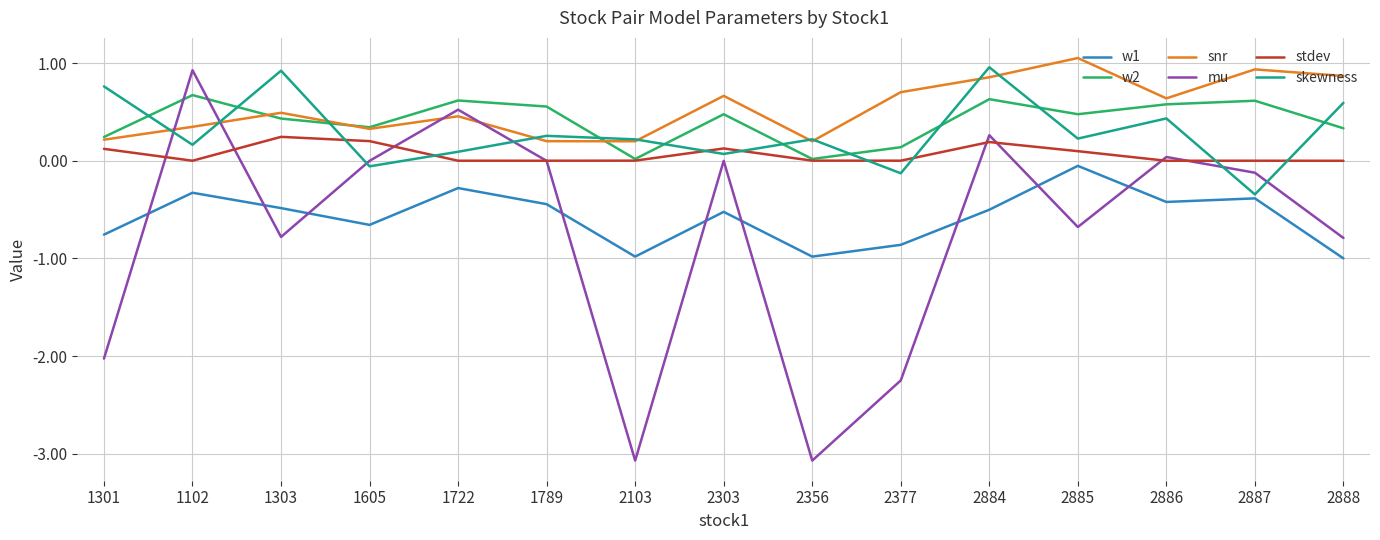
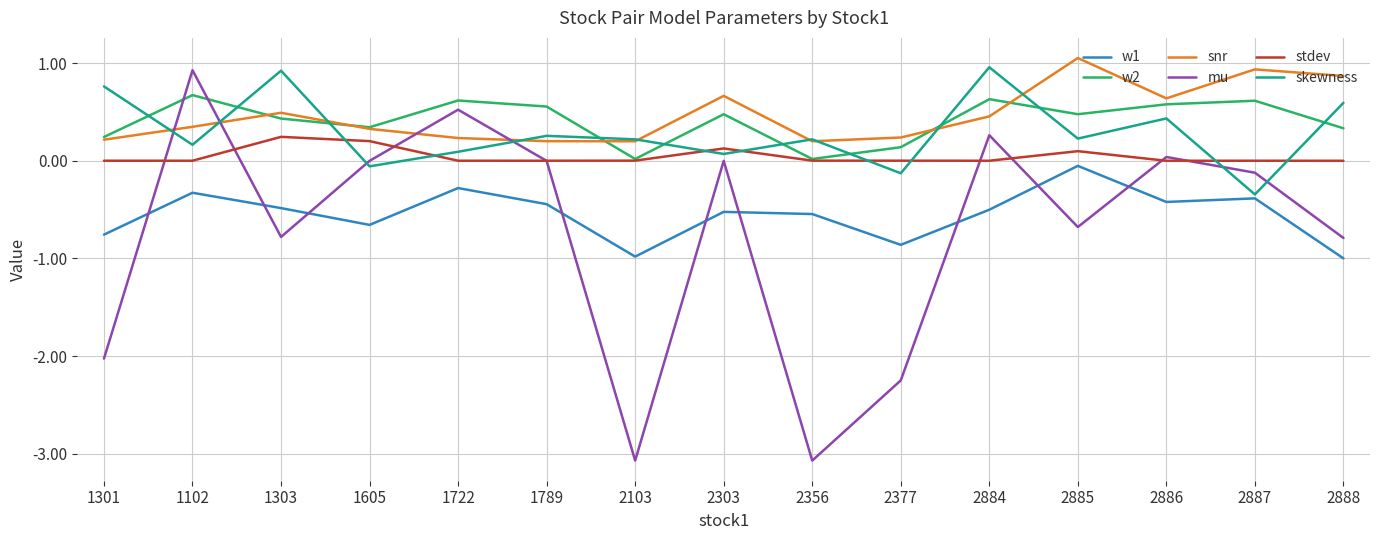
  {
    "w1": {
      "1301": -0.8,
      "1102": -0.3,
      "1303": -0.5,
      "1605": -0.7,
      "1722": -0.3,
      "1789": -0.4,
      "2103": -1.0,
      "2303": -0.5,
-     "2356": -1.0,
+     "2356": -0.5,
      "2377": -0.9,
      "2884": -0.5,
      "2885": -0.1,
      "2886": -0.4,
      "2887": -0.4,
      "2888": -1.0
    },
    "snr": {
      "1301": 0.2,
      "1102": 0.3,
      "1303": 0.5,
-     "1722": 0.5,
+     "1722": 0.2,
      "1789": 0.2,
      "2303": 0.7,
-     "2377": 0.7,
-     "2884": 0.9,
+     "2377": 0.2,
+     "2884": 0.5,
      "2885": 1.1,
      "2886": 0.6,
      "2887": 0.9,
      "2888": 0.9
    },
    "mu": {
      "1301": -2.0,
      "1102": 0.9,
      "1303": -0.8,
      "1605": 0.0,
      "1722": 0.5,
      "2103": -3.1,
      "2303": 0.0,
      "2356": -3.1,
      "2377": -2.2,
      "2884": 0.3,
      "2885": -0.7,
      "2886": 0.0,
      "2887": -0.1,
      "2888": -0.8
    },
    "stdev": {
-     "1301": 0.1,
+     "1301": 0.0,
      "1102": 0.0,
      "1303": 0.2,
      "1605": 0.2,
      "1722": 0.0,
      "2303": 0.1,
      "2377": 0.0,
-     "2884": 0.2,
+     "2884": 0.0,
      "2885": 0.1,
      "2886": 0.0,
      "2887": 0.0,
      "2888": 0.0
    }
  }
